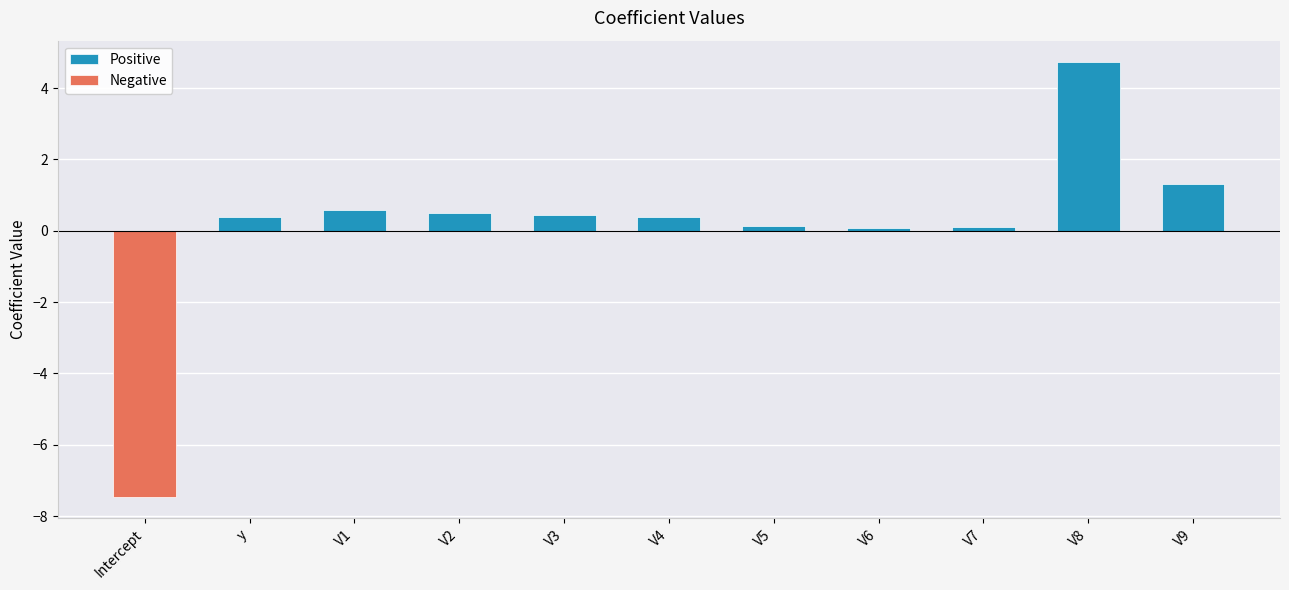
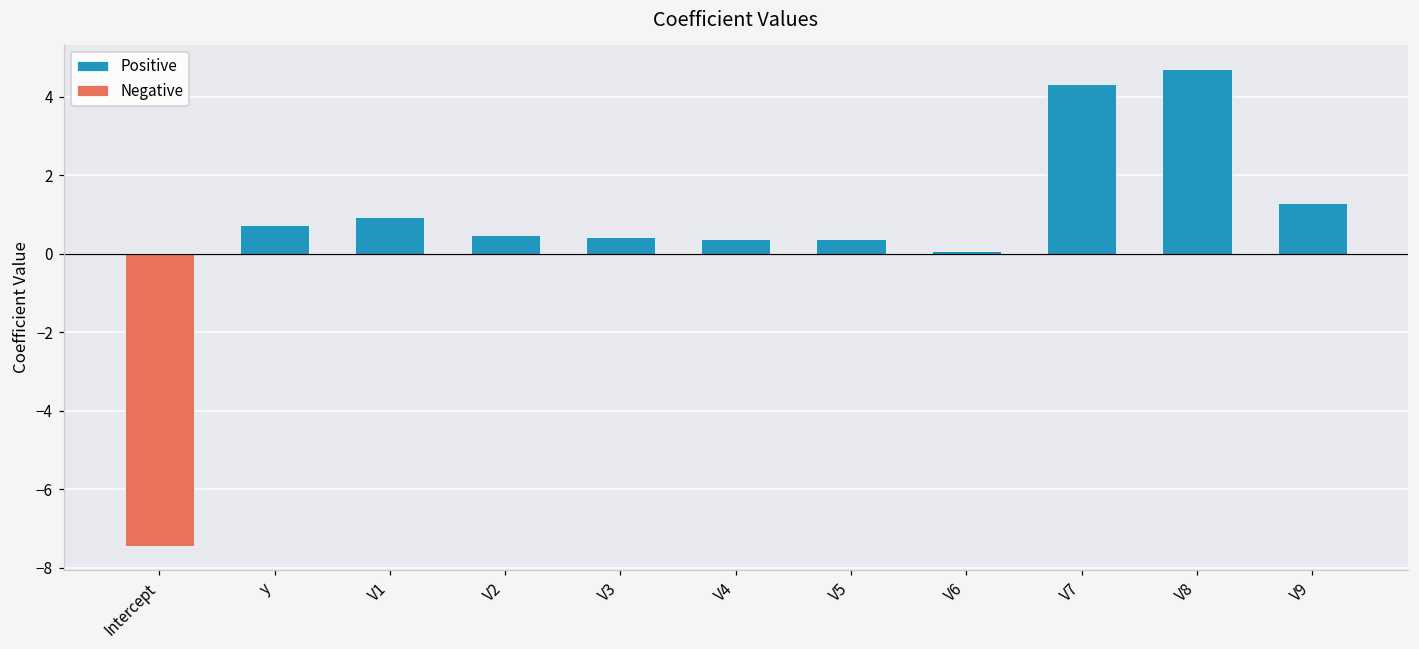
  {
    "Positive": {
      "Intercept": 0.0,
-     "y": 0.4,
-     "V1": 0.6,
+     "y": 0.7,
+     "V1": 0.9,
      "V2": 0.5,
      "V3": 0.4,
      "V4": 0.4,
-     "V5": 0.1,
+     "V5": 0.4,
      "V6": 0.1,
-     "V7": 0.1,
+     "V7": 4.3,
      "V8": 4.7,
      "V9": 1.3
    },
    "Negative": {
      "Intercept": -7.5,
      "y": 0.0,
      "V1": 0.0,
      "V2": 0.0,
      "V3": 0.0,
      "V4": 0.0,
      "V5": 0.0,
      "V6": 0.0,
      "V7": 0.0,
      "V8": 0.0,
      "V9": 0.0
    }
  }
